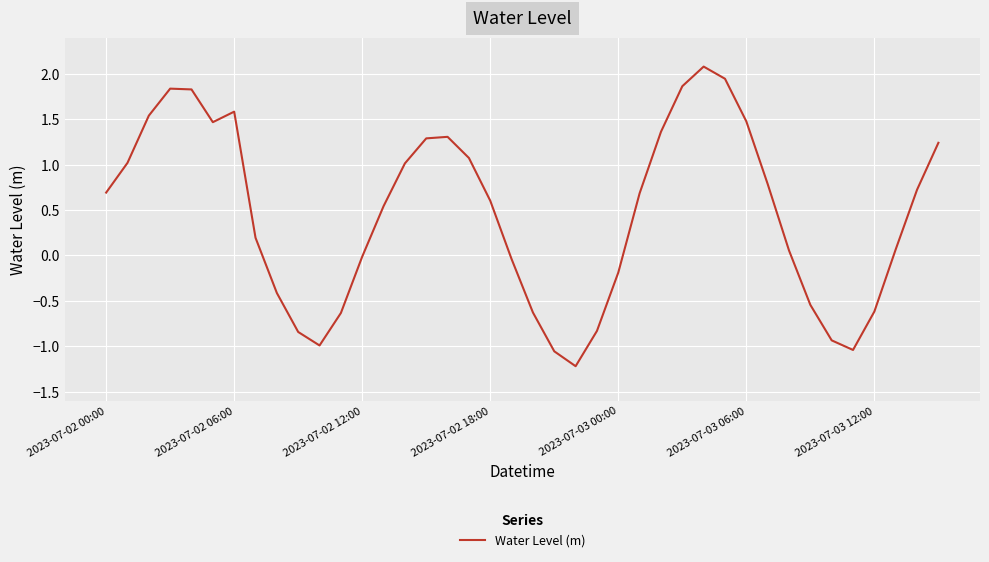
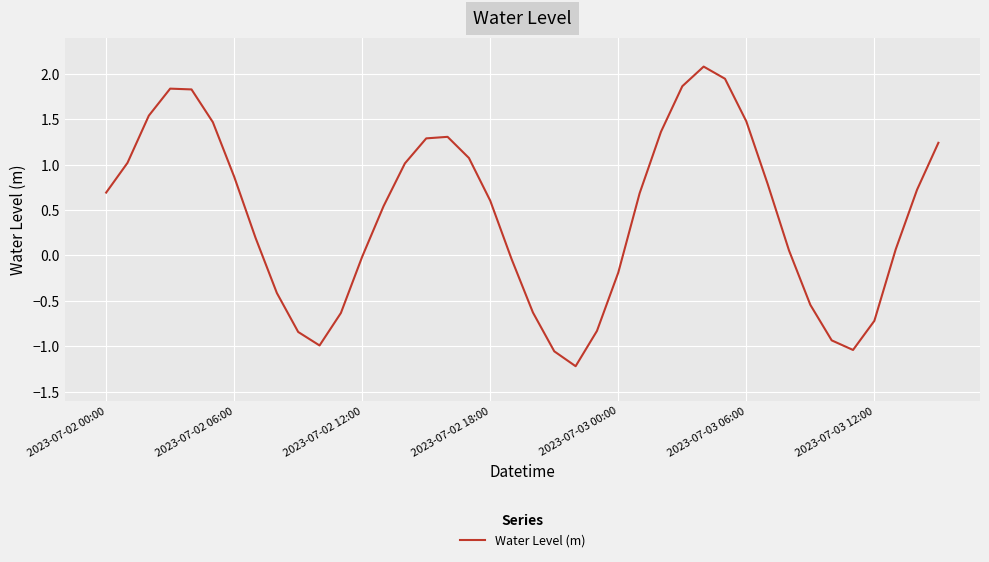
  {
    "2023-07-02 00:00": 0.7,
-   "2023-07-02 06:00": 1.6,
+   "2023-07-02 06:00": 0.9,
    "2023-07-02 12:00": 0.0,
    "2023-07-02 18:00": 0.6,
    "2023-07-03 00:00": -0.2,
    "2023-07-03 06:00": 1.5,
-   "2023-07-03 12:00": -0.6
+   "2023-07-03 12:00": -0.7
  }
